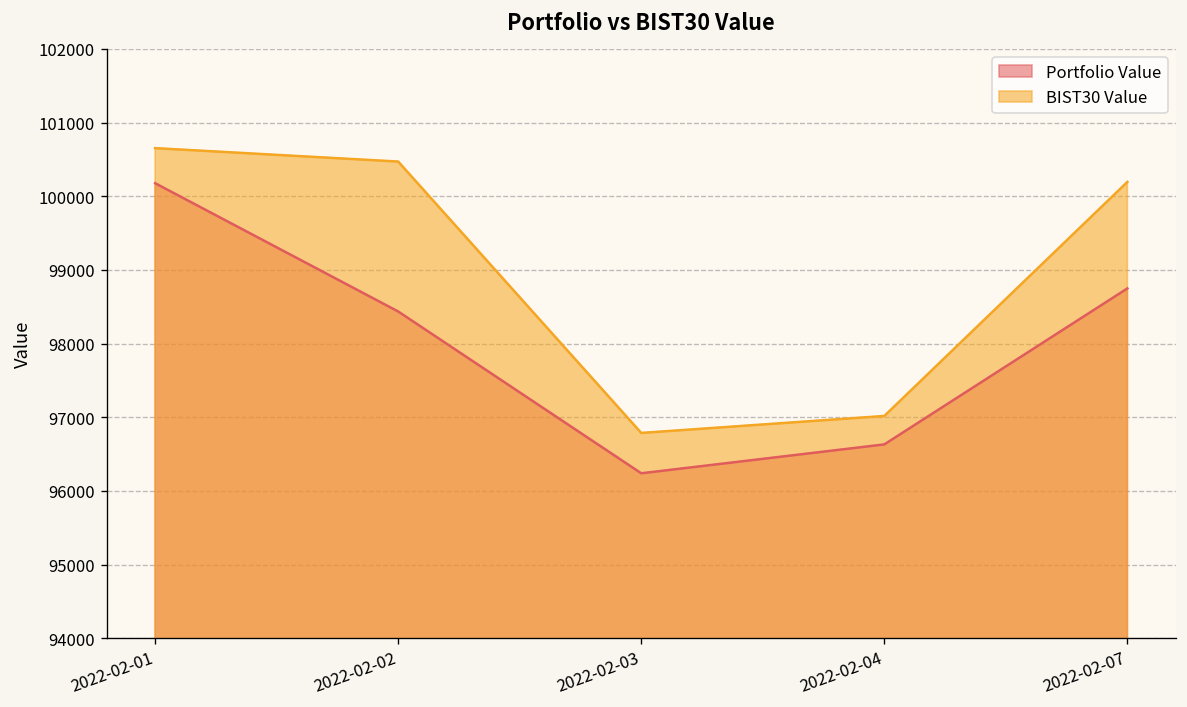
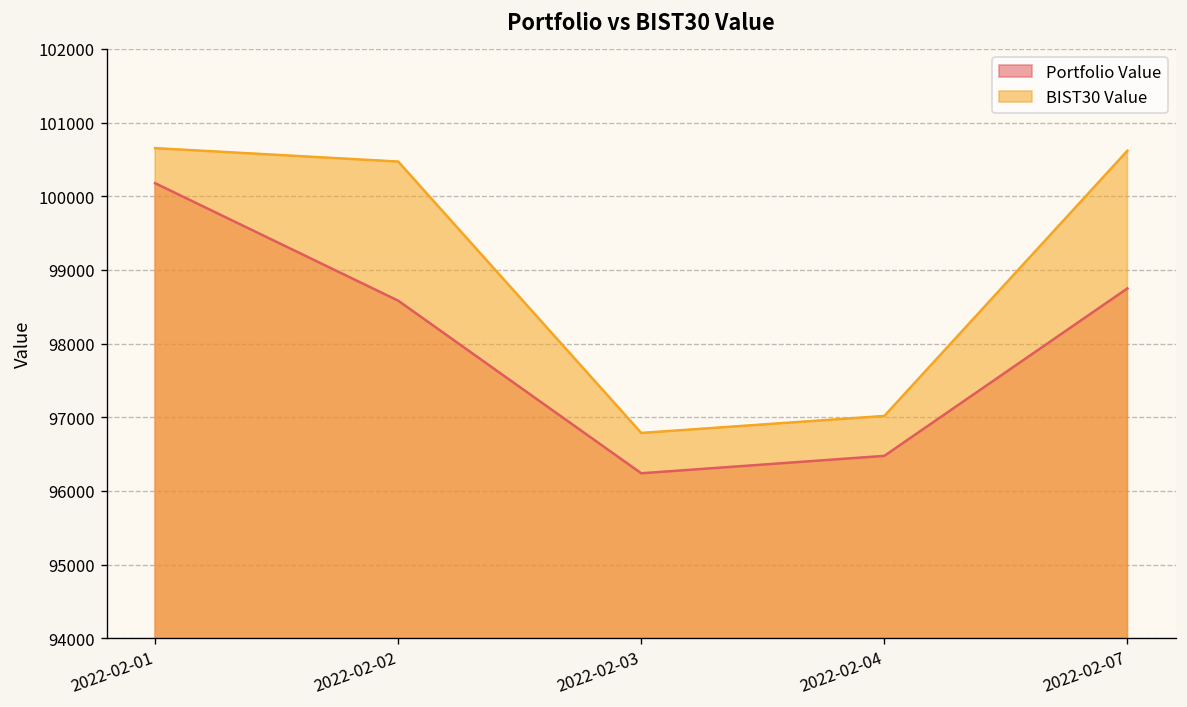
  {
    "Portfolio Value": {
      "2022-02-01": 100200,
-     "2022-02-02": 98400,
+     "2022-02-02": 98600,
      "2022-02-03": 96200,
-     "2022-02-04": 96600,
+     "2022-02-04": 96500,
      "2022-02-07": 98700
    },
    "BIST30 Value": {
      "2022-02-01": 100700,
      "2022-02-02": 100500,
      "2022-02-03": 96800,
      "2022-02-04": 97000,
-     "2022-02-07": 100200
+     "2022-02-07": 100600
    }
  }
